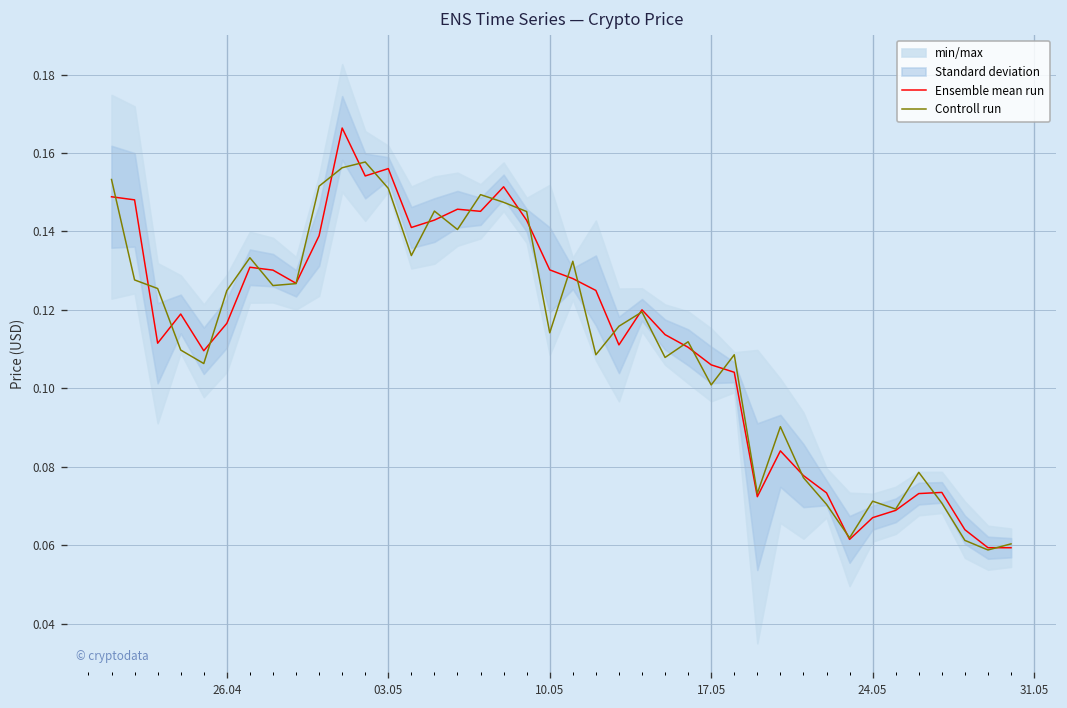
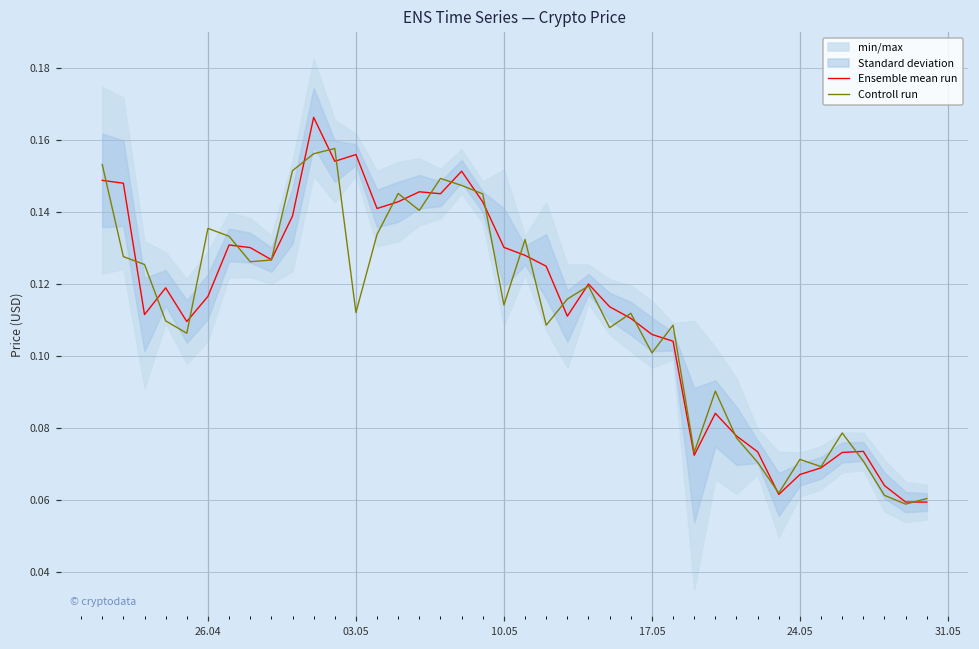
  {
    "Ensemble mean run": {
      "26.04": 0.117,
      "03.05": 0.156,
      "10.05": 0.130,
      "17.05": 0.106,
      "24.05": 0.067
    },
    "Controll run": {
-     "26.04": 0.125,
-     "03.05": 0.151,
+     "26.04": 0.135,
+     "03.05": 0.112,
      "10.05": 0.114,
      "17.05": 0.101,
      "24.05": 0.071
    }
  }
